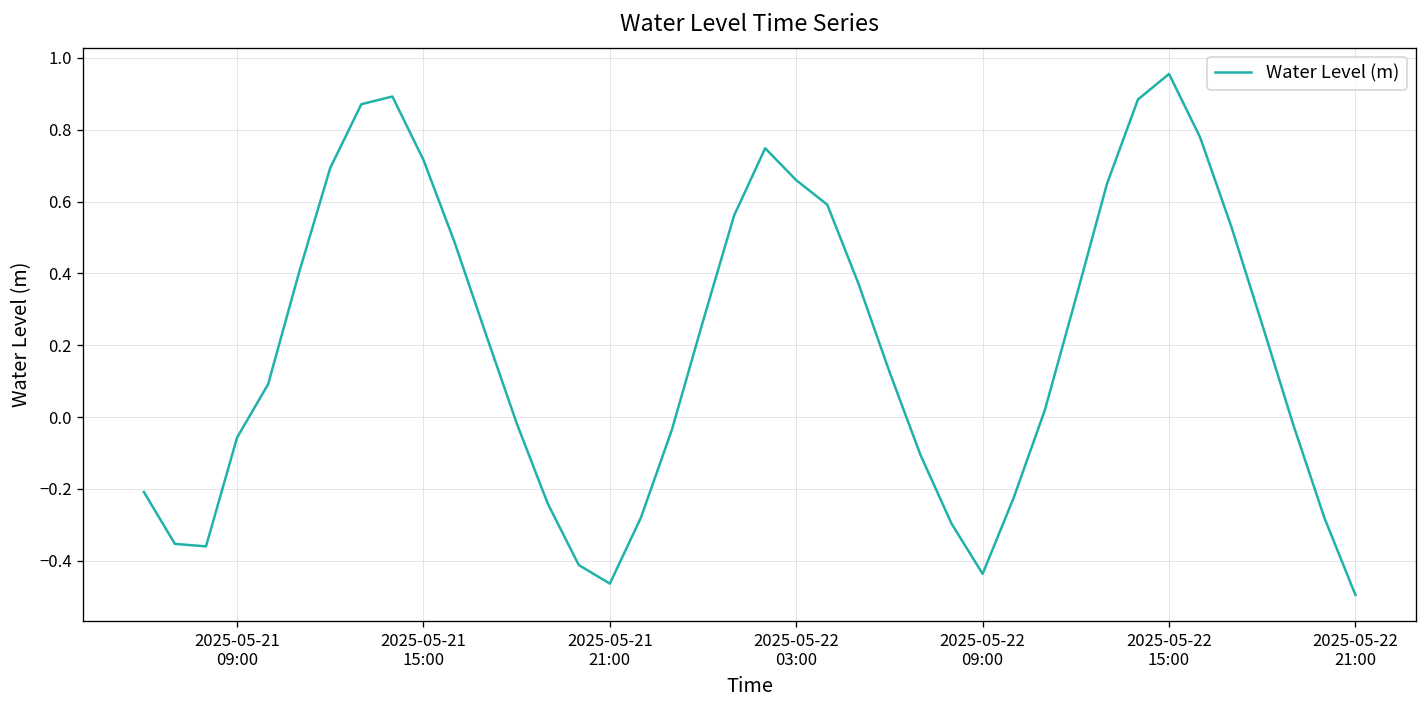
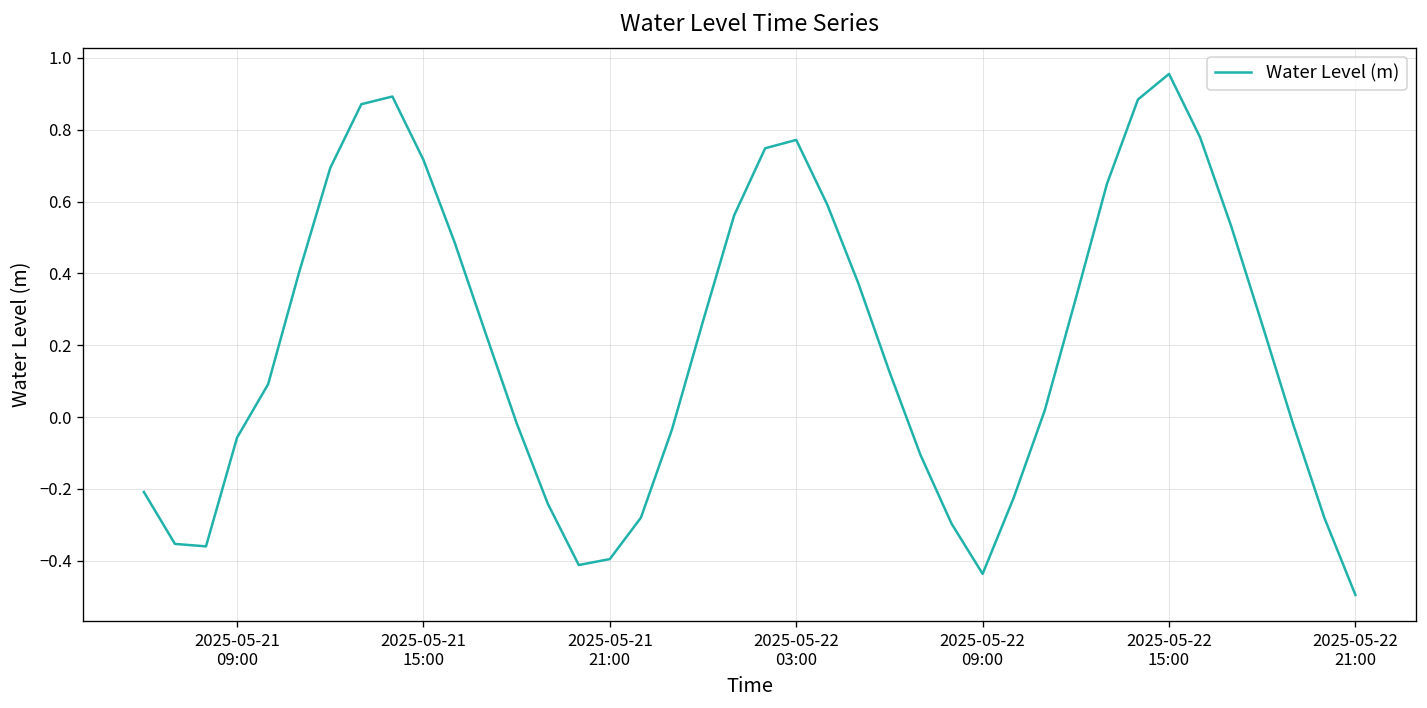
  {
    "2025-05-21 09:00": -0.06,
    "2025-05-21 15:00": 0.72,
-   "2025-05-21 21:00": -0.46,
-   "2025-05-22 03:00": 0.66,
+   "2025-05-21 21:00": -0.40,
+   "2025-05-22 03:00": 0.77,
    "2025-05-22 09:00": -0.44,
    "2025-05-22 15:00": 0.96,
    "2025-05-22 21:00": -0.49
  }
